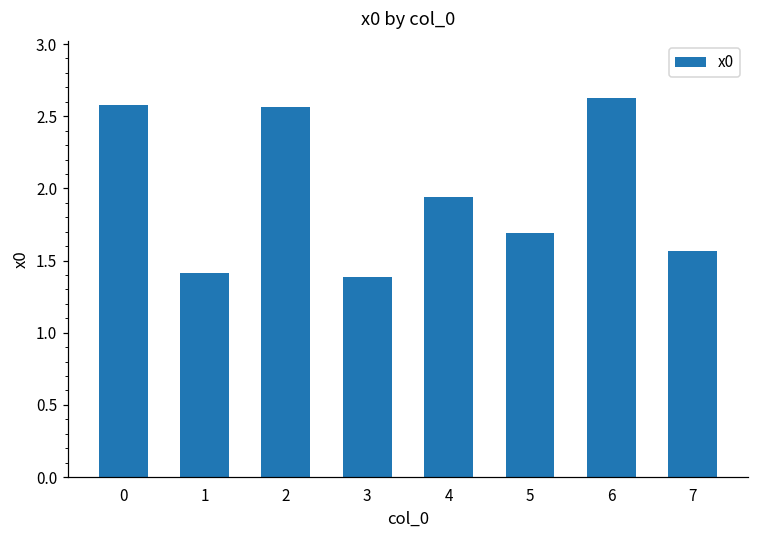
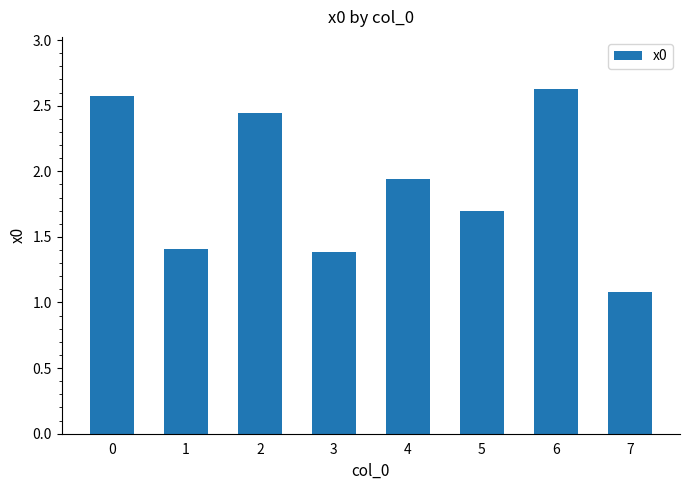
  {
    "0": 2.58,
    "1": 1.41,
-   "2": 2.57,
+   "2": 2.45,
    "3": 1.38,
    "4": 1.94,
    "5": 1.69,
    "6": 2.63,
-   "7": 1.57
+   "7": 1.08
  }
